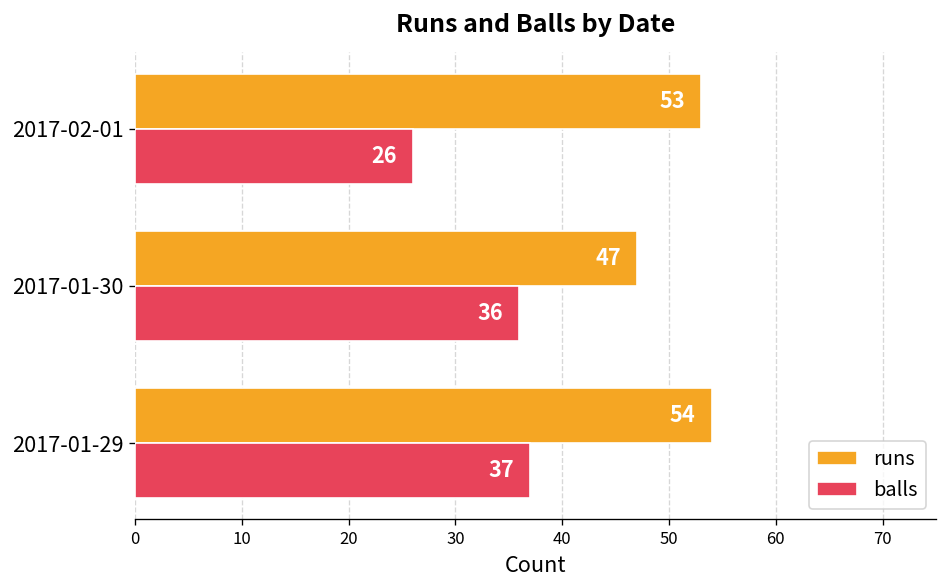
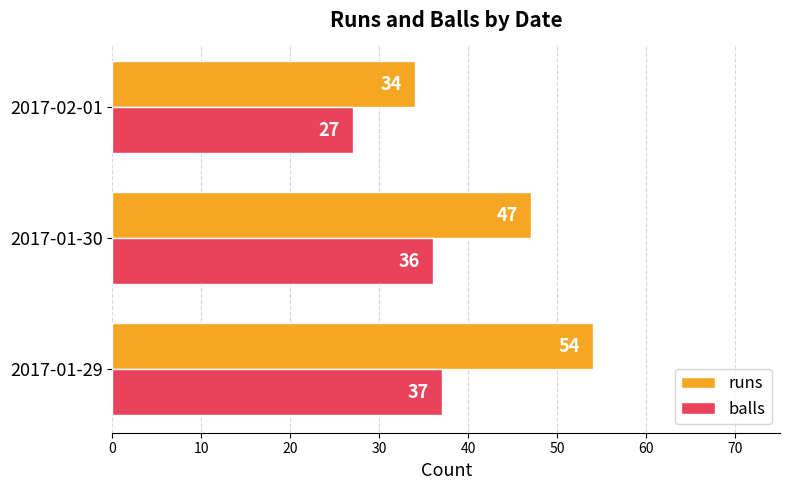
  {
    "runs": {
-     "2017-02-01": 53,
+     "2017-02-01": 34,
      "2017-01-30": 47,
      "2017-01-29": 54
    },
    "balls": {
-     "2017-02-01": 26,
+     "2017-02-01": 27,
      "2017-01-30": 36,
      "2017-01-29": 37
    }
  }
